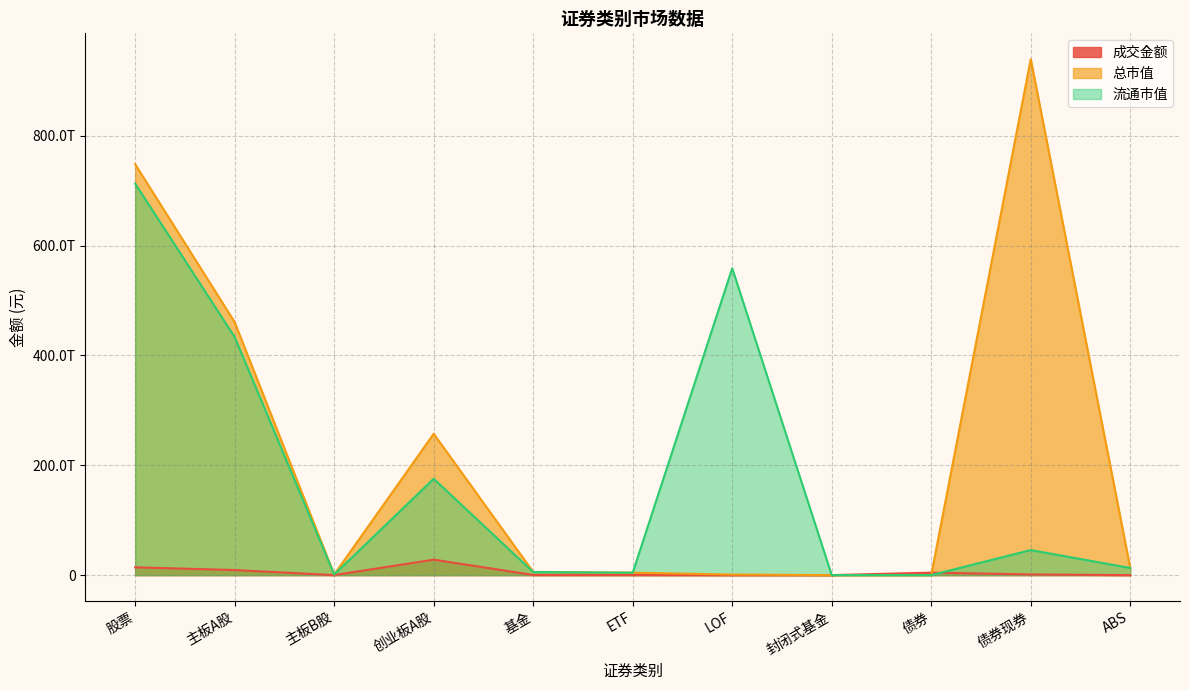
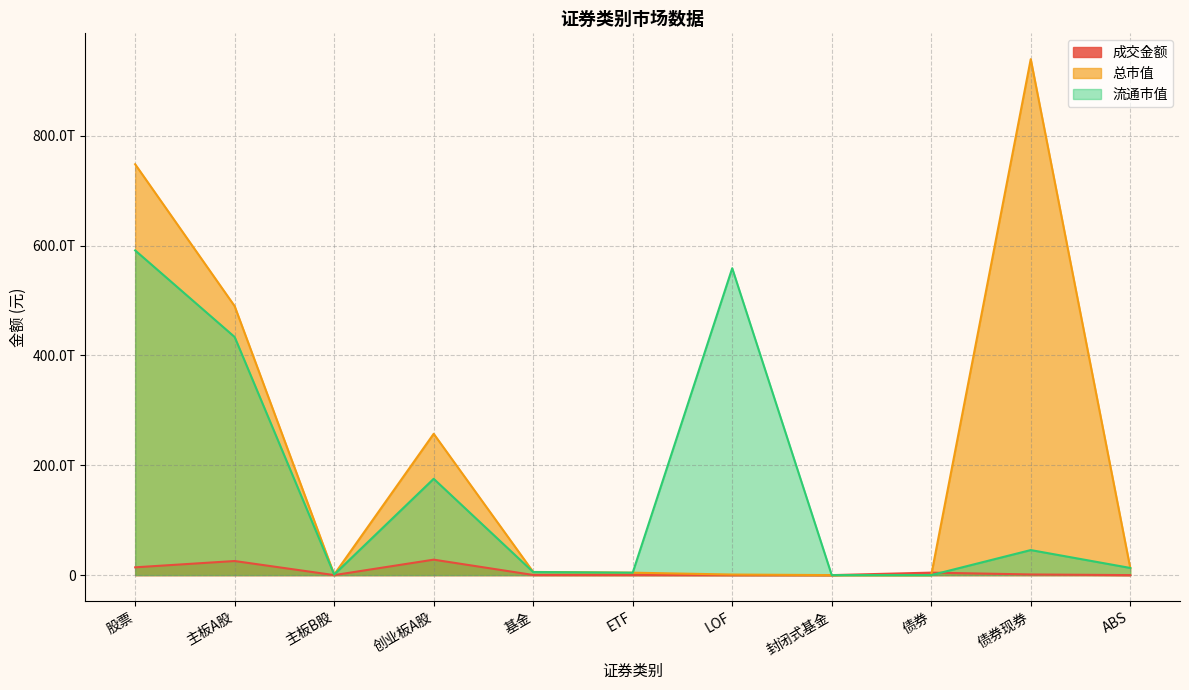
  {
    "成交金额": {
      "股票": "10T",
-     "主板A股": "10T",
+     "主板A股": "30T",
      "创业板A股": "30T",
      "基金": "0T",
      "债券现券": "0T",
      "ABS": "0T"
    },
    "总市值": {
      "股票": "750T",
-     "主板A股": "460T",
+     "主板A股": "490T",
      "创业板A股": "260T",
      "债券现券": "940T"
    },
    "流通市值": {
-     "股票": "710T",
+     "股票": "590T",
      "主板A股": "430T",
      "创业板A股": "180T",
      "LOF": "560T",
      "债券现券": "50T"
    }
  }
